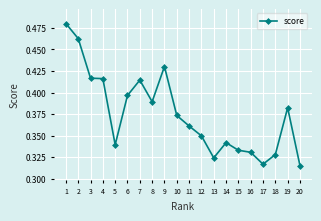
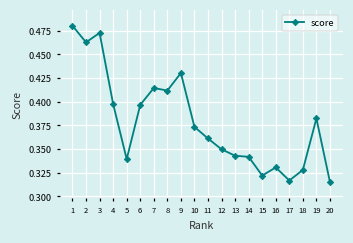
  {
    "1": 0.48,
    "2": 0.46,
-   "3": 0.42,
-   "4": 0.42,
+   "3": 0.47,
+   "4": 0.40,
    "5": 0.34,
    "6": 0.40,
    "7": 0.41,
-   "8": 0.39,
+   "8": 0.41,
    "9": 0.43,
    "10": 0.37,
    "11": 0.36,
    "12": 0.35,
-   "13": 0.32,
+   "13": 0.34,
    "14": 0.34,
-   "15": 0.33,
+   "15": 0.32,
    "16": 0.33,
    "17": 0.32,
    "18": 0.33,
    "19": 0.38,
    "20": 0.32
  }
